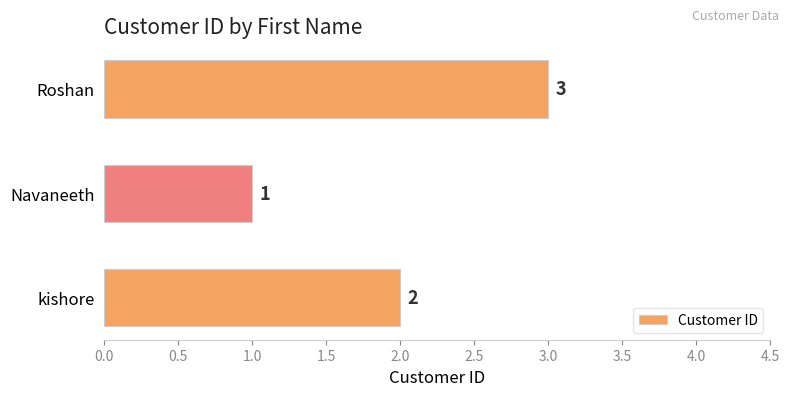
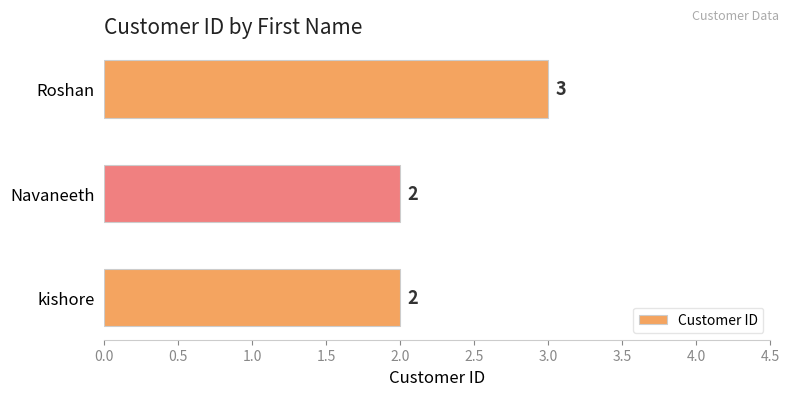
  {
    "Roshan": 3,
-   "Navaneeth": 1,
+   "Navaneeth": 2,
    "kishore": 2
  }
